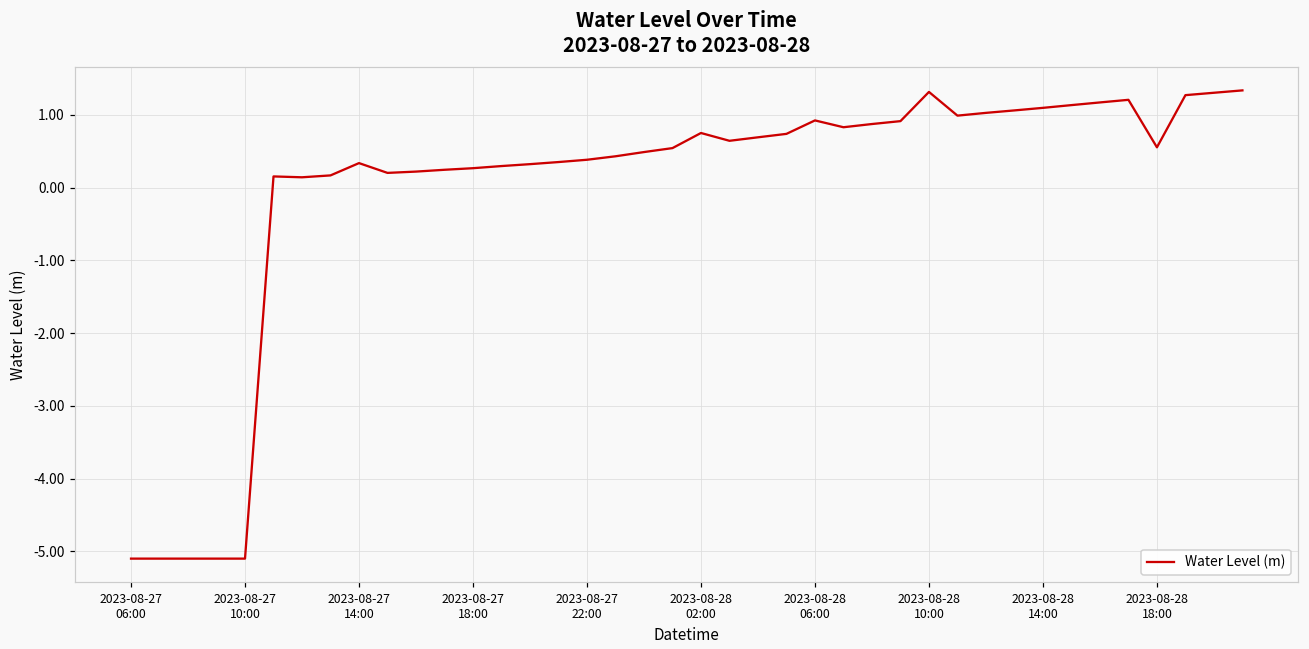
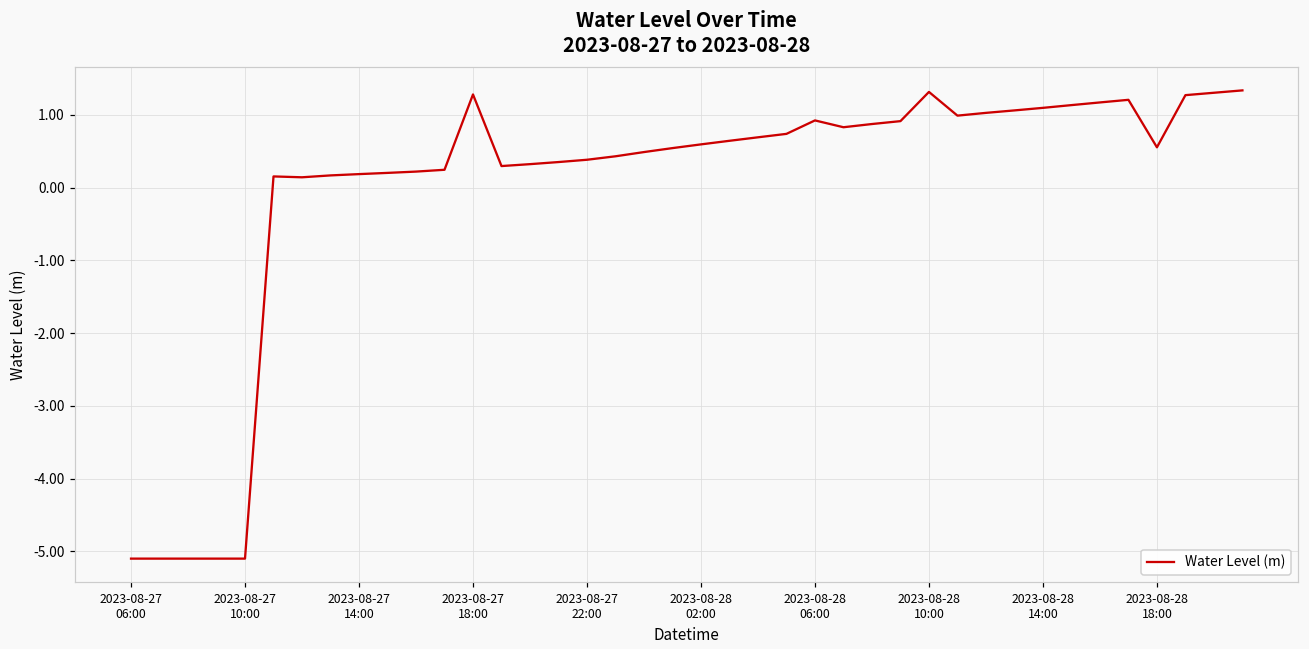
  {
    "2023-08-27 06:00": -5.1,
    "2023-08-27 10:00": -5.1,
-   "2023-08-27 14:00": 0.3,
-   "2023-08-27 18:00": 0.3,
+   "2023-08-27 14:00": 0.2,
+   "2023-08-27 18:00": 1.3,
    "2023-08-27 22:00": 0.4,
-   "2023-08-28 02:00": 0.8,
+   "2023-08-28 02:00": 0.6,
    "2023-08-28 06:00": 0.9,
    "2023-08-28 10:00": 1.3,
    "2023-08-28 14:00": 1.1,
    "2023-08-28 18:00": 0.6
  }
